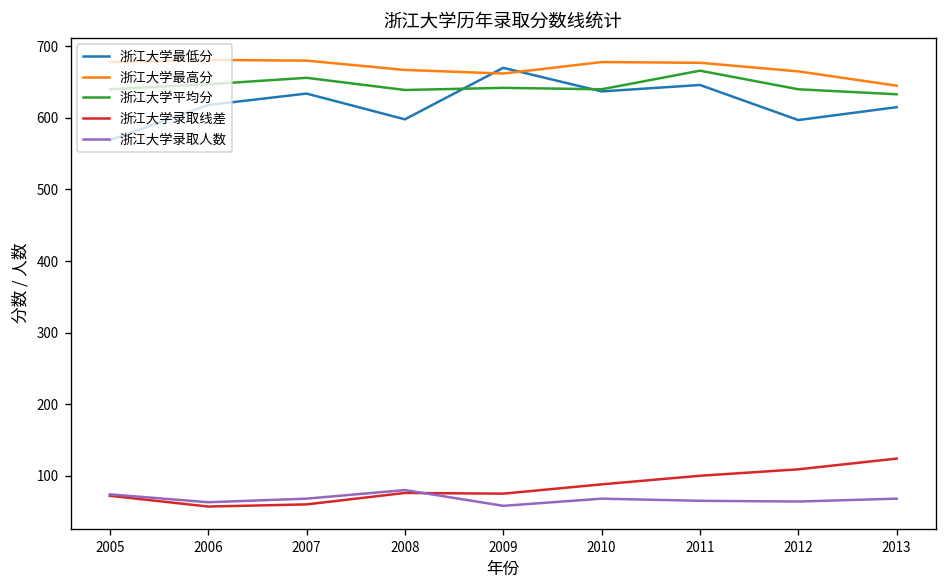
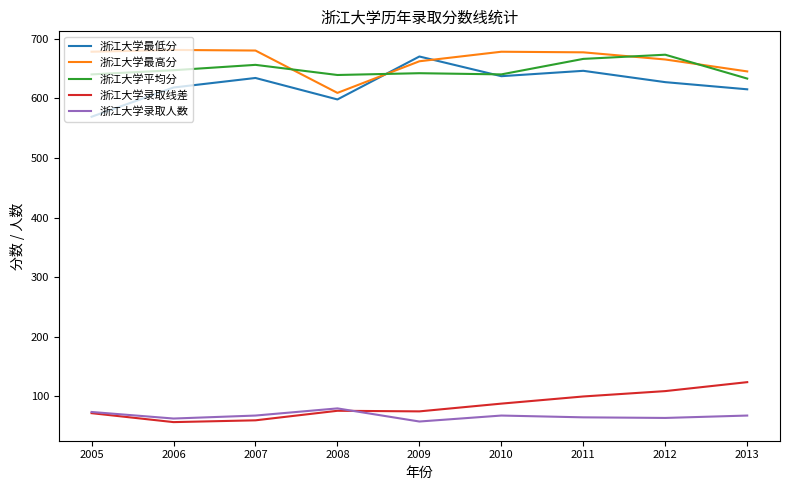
  {
    "浙江大学最低分": {
      "2007": 630,
      "2008": 600,
      "2009": 670,
      "2011": 650,
-     "2012": 600,
+     "2012": 630,
      "2013": 620
    },
    "浙江大学最高分": {
      "2007": 680,
-     "2008": 670,
+     "2008": 610,
      "2009": 660,
      "2010": 680,
      "2011": 680,
      "2012": 670,
      "2013": 650
    },
    "浙江大学平均分": {
      "2007": 660,
      "2008": 640,
      "2009": 640,
      "2011": 670,
-     "2012": 640,
+     "2012": 670,
      "2013": 630
    },
    "浙江大学录取线差": {
      "2006": 60,
      "2007": 60,
      "2009": 80,
      "2010": 90,
      "2011": 100,
      "2012": 110,
      "2013": 120
    },
    "浙江大学录取人数": {
      "2006": 60,
      "2007": 70,
      "2009": 60,
      "2010": 70,
      "2011": 70,
      "2012": 60,
      "2013": 70
    }
  }
